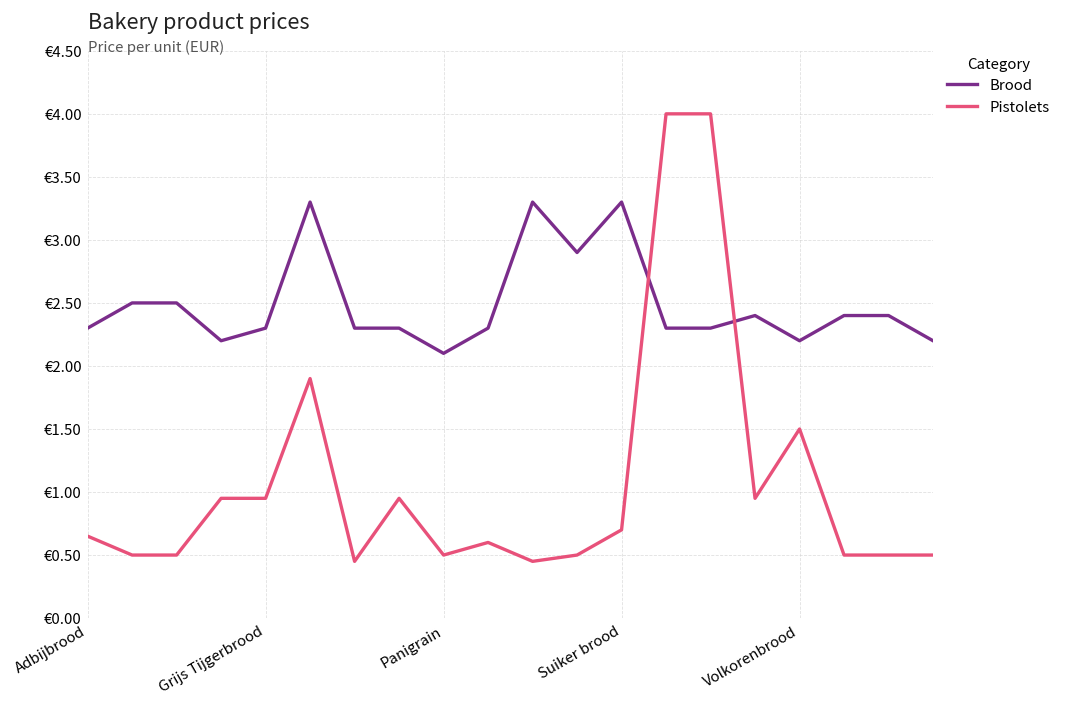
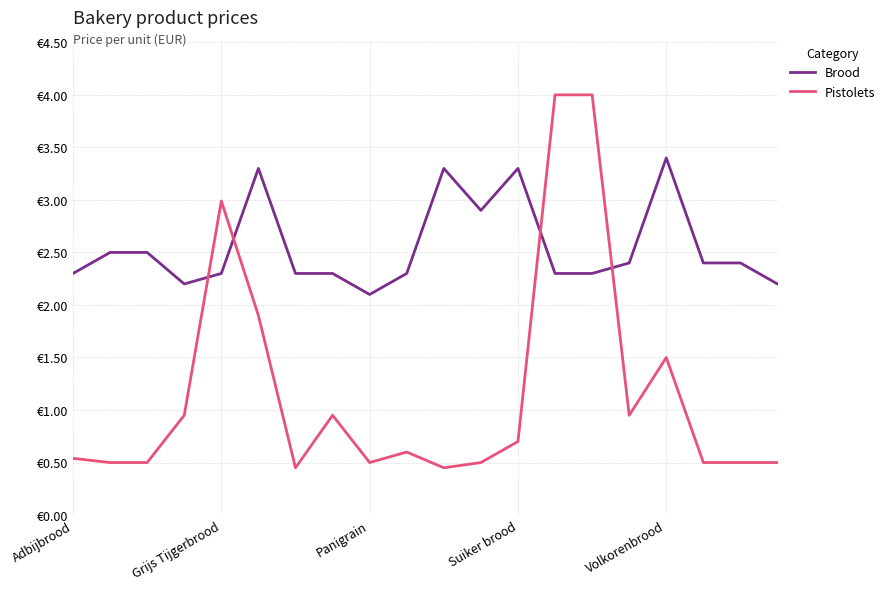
  {
    "Brood": {
      "Adbijbrood": "€2.3",
      "Grijs Tijgerbrood": "€2.3",
      "Panigrain": "€2.1",
      "Suiker brood": "€3.3",
-     "Volkorenbrood": "€2.2"
+     "Volkorenbrood": "€3.4"
    },
    "Pistolets": {
-     "Adbijbrood": "€0.65",
-     "Grijs Tijgerbrood": "€0.95",
+     "Adbijbrood": "€0.54",
+     "Grijs Tijgerbrood": "€2.99",
      "Panigrain": "€0.50",
      "Suiker brood": "€0.70",
      "Volkorenbrood": "€1.50"
    }
  }
